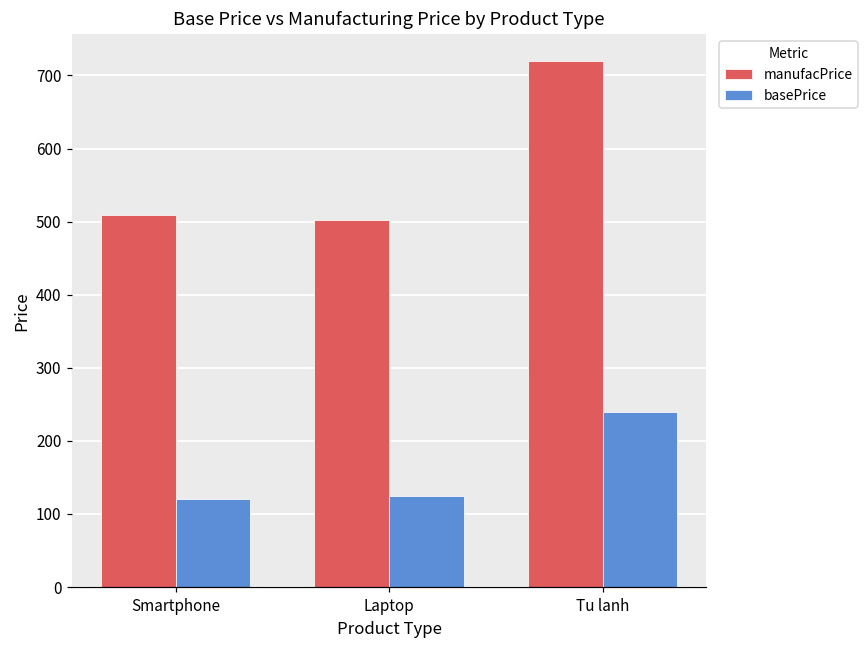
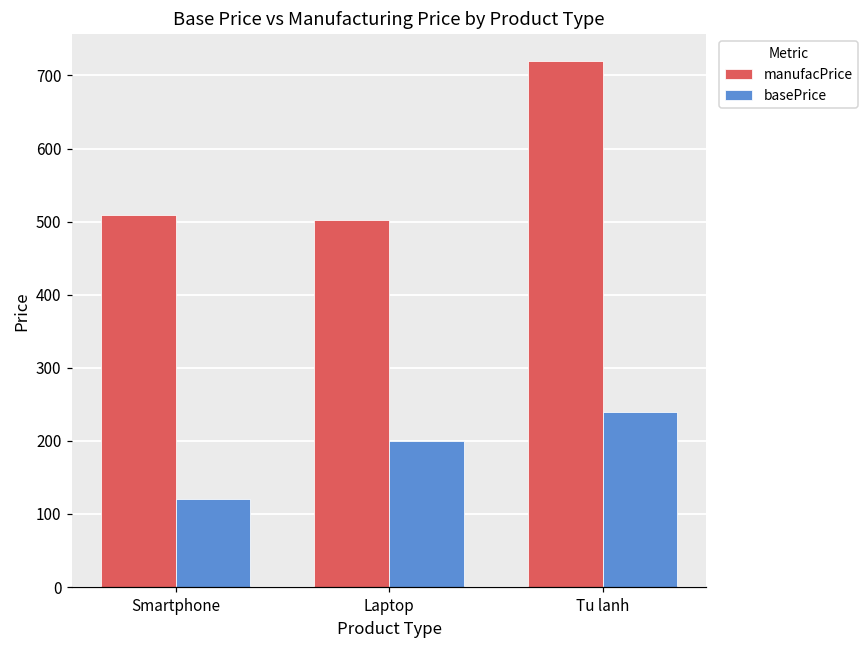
  {
    "manufacPrice": {
      "Smartphone": 510,
      "Laptop": 500,
      "Tu lanh": 720
    },
    "basePrice": {
      "Smartphone": 120,
-     "Laptop": 120,
+     "Laptop": 200,
      "Tu lanh": 240
    }
  }
